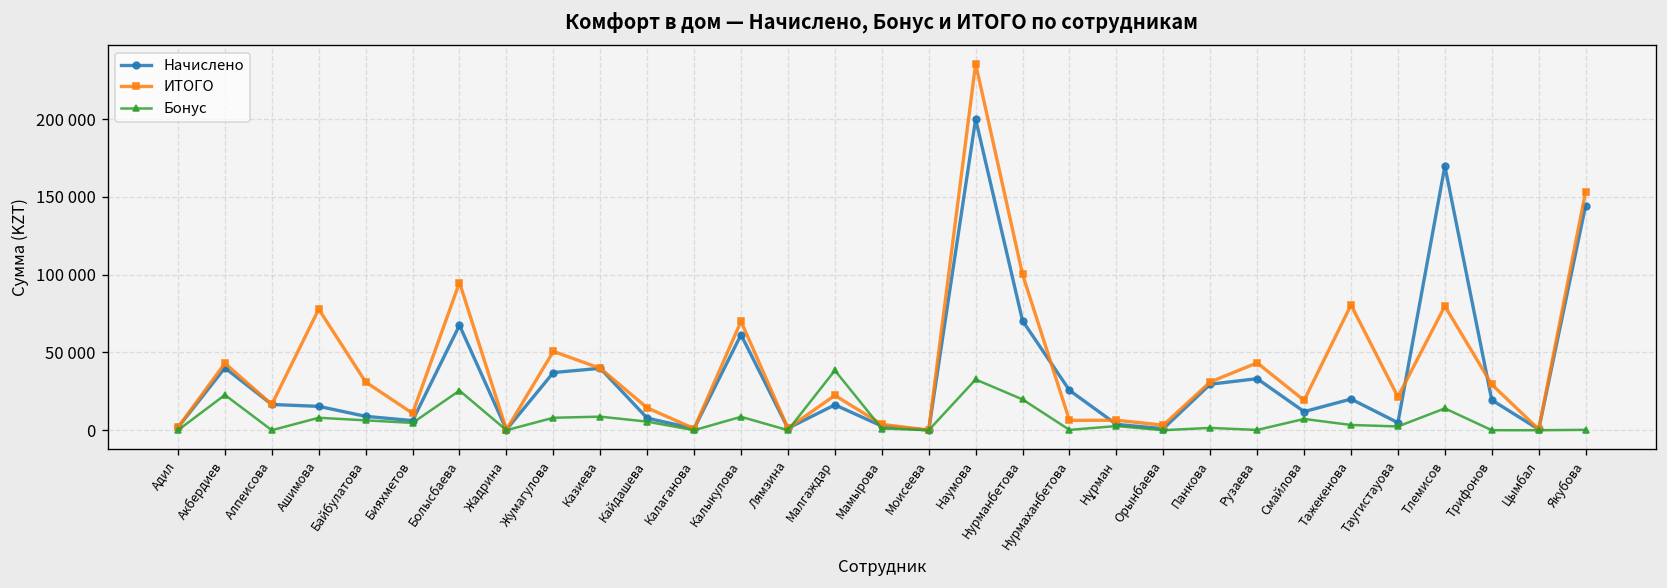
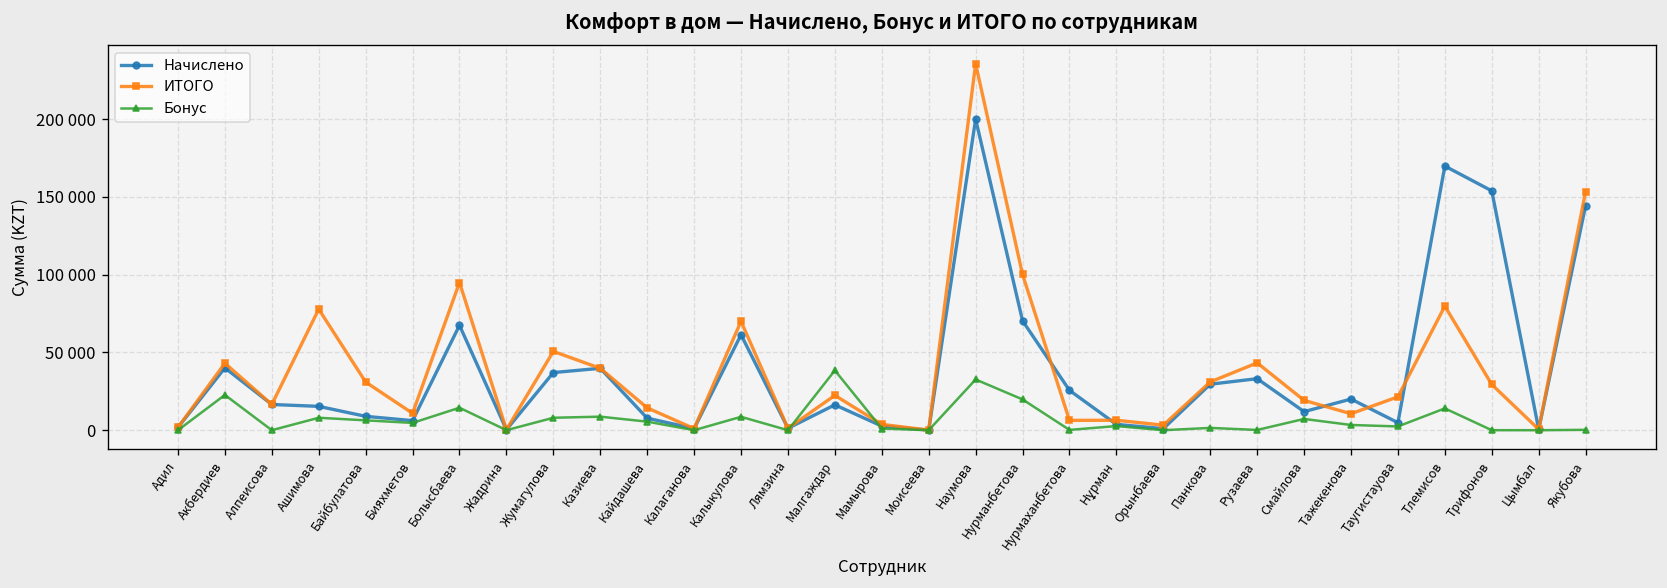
  {
    "Начислено": {
      "Акбердиев": 40000,
      "Ашимова": 15000,
      "Байбулатова": 9000,
      "Болысбаева": 67000,
      "Жумагулова": 37000,
      "Кайдашева": 8000,
      "Калыкулова": 61000,
      "Малгаждар": 16000,
      "Наумова": 200000,
      "Нурманбетова": 70000,
      "Нурмаханбетова": 26000,
      "Рузаева": 33000,
      "Смайлова": 12000,
      "Тажекенова": 20000,
      "Таугистауова": 5000,
      "Тлемисов": 170000,
-     "Трифонов": 19000,
+     "Трифонов": 154000,
      "Якубова": 144000
    },
    "ИТОГО": {
      "Акбердиев": 43000,
      "Ашимова": 78000,
      "Байбулатова": 31000,
      "Бияхметов": 11000,
      "Болысбаева": 95000,
      "Жумагулова": 51000,
      "Кайдашева": 14000,
      "Калыкулова": 70000,
      "Малгаждар": 22000,
      "Наумова": 236000,
      "Нурманбетова": 100000,
      "Нурмаханбетова": 6000,
      "Нұрман": 6000,
      "Орынбаева": 3000,
      "Рузаева": 43000,
      "Смайлова": 19000,
-     "Тажекенова": 80000,
+     "Тажекенова": 11000,
      "Таугистауова": 21000,
      "Тлемисов": 80000,
      "Трифонов": 29000,
      "Якубова": 153000
    },
    "Бонус": {
      "Акбердиев": 23000,
      "Алпеисова": 0,
      "Ашимова": 8000,
      "Байбулатова": 6000,
-     "Болысбаева": 25000,
+     "Болысбаева": 14000,
      "Жумагулова": 8000,
      "Казиева": 9000,
      "Кайдашева": 6000,
      "Калыкулова": 9000,
      "Малгаждар": 38000,
      "Наумова": 33000,
      "Нурманбетова": 20000,
      "Нурмаханбетова": 0,
      "Панкова": 1000,
      "Рузаева": 0,
      "Смайлова": 7000,
      "Тажекенова": 3000,
      "Таугистауова": 2000,
      "Тлемисов": 14000,
      "Трифонов": 0,
      "Якубова": 0
    }
  }
